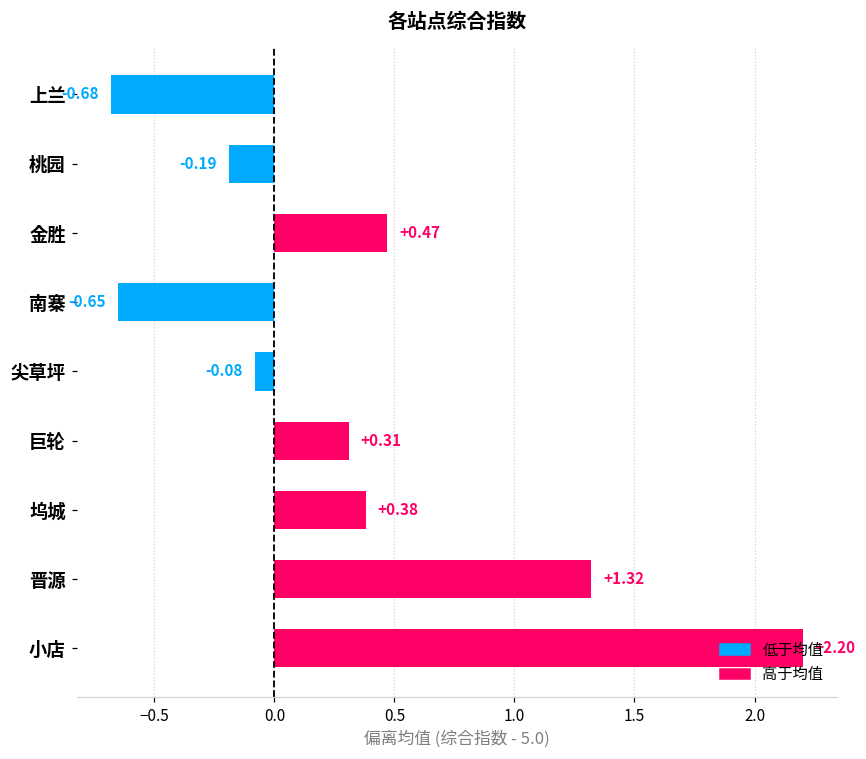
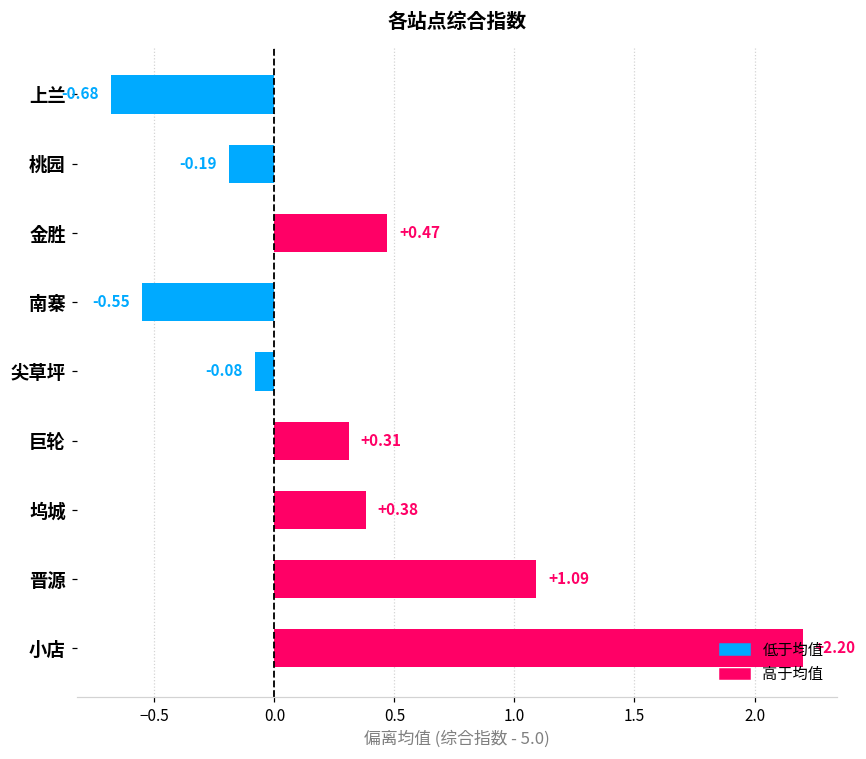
  {
    "上兰": "-0.68",
    "桃园": "-0.19",
    "金胜": "+0.47",
-   "南寨": "-0.65",
+   "南寨": "-0.55",
    "尖草坪": "-0.08",
    "巨轮": "+0.31",
    "坞城": "+0.38",
-   "晋源": "+1.32",
+   "晋源": "+1.09",
    "小店": "+2.20"
  }
